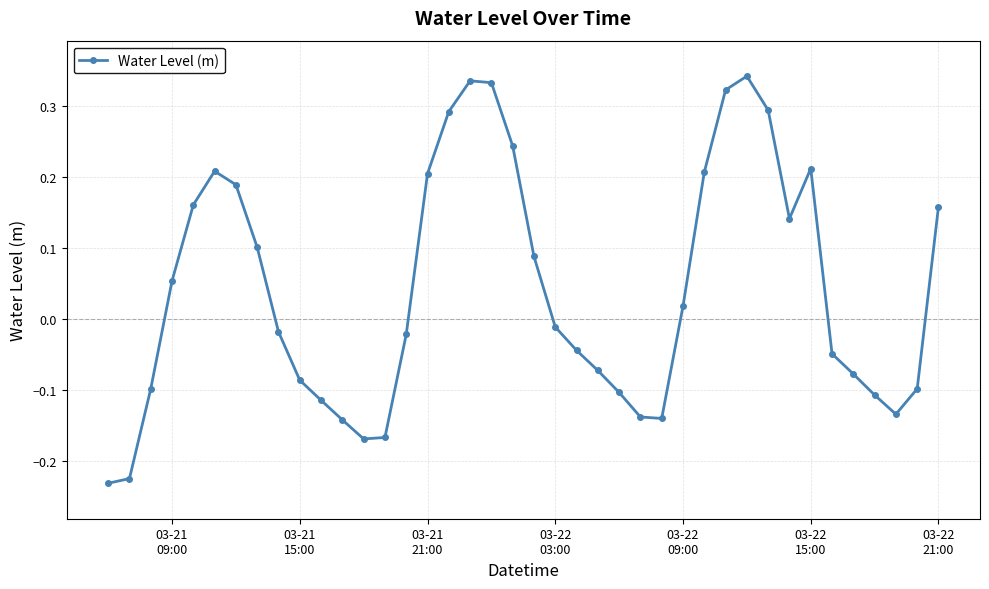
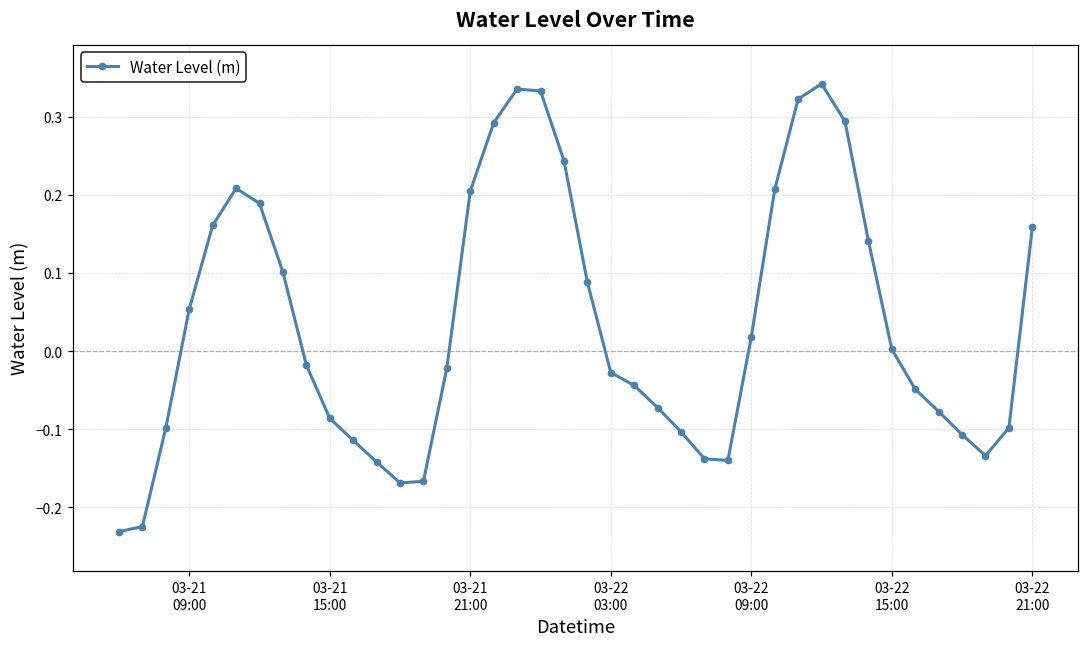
  {
    "03-21 09:00": 0.05,
    "03-21 15:00": -0.09,
    "03-21 21:00": 0.20,
-   "03-22 03:00": -0.01,
+   "03-22 03:00": -0.03,
    "03-22 09:00": 0.02,
-   "03-22 15:00": 0.21,
+   "03-22 15:00": 0.00,
    "03-22 21:00": 0.16
  }
